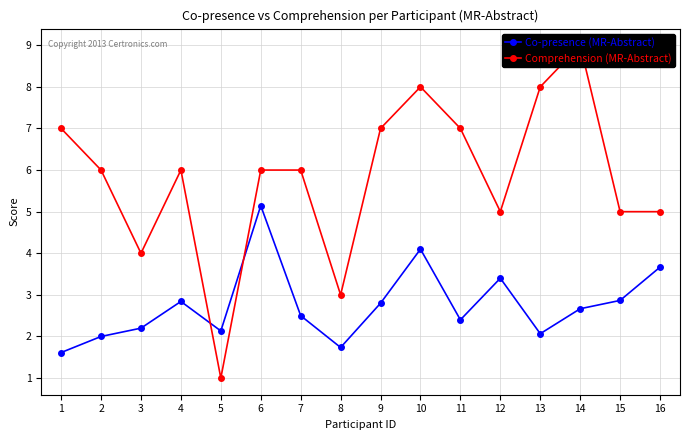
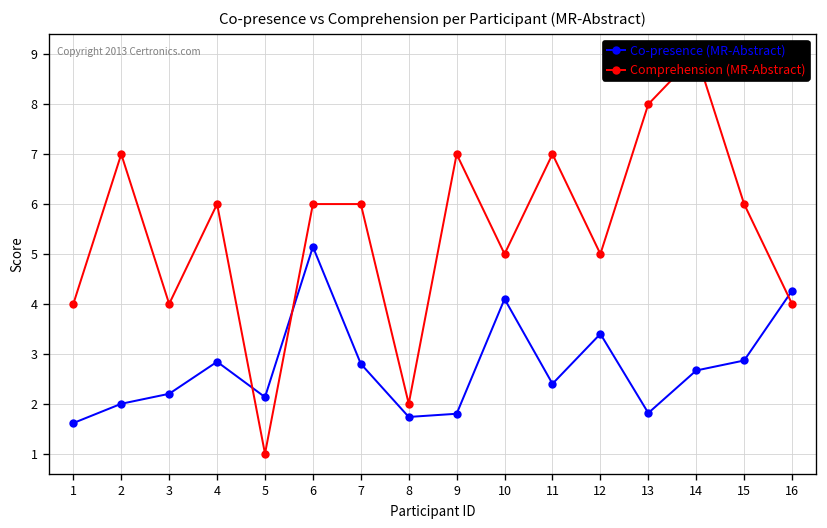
  {
    "Co-presence (MR-Abstract)": {
      "1": 1.6,
      "2": 2.0,
      "3": 2.2,
      "4": 2.8,
      "5": 2.1,
      "6": 5.1,
-     "7": 2.5,
+     "7": 2.8,
      "8": 1.7,
-     "9": 2.8,
+     "9": 1.8,
      "10": 4.1,
      "11": 2.4,
      "12": 3.4,
-     "13": 2.1,
+     "13": 1.8,
      "14": 2.7,
      "15": 2.9,
-     "16": 3.7
+     "16": 4.3
    },
    "Comprehension (MR-Abstract)": {
-     "1": 7,
-     "2": 6,
+     "1": 4,
+     "2": 7,
      "3": 4,
      "4": 6,
      "5": 1,
      "6": 6,
      "7": 6,
-     "8": 3,
+     "8": 2,
      "9": 7,
-     "10": 8,
+     "10": 5,
      "11": 7,
      "12": 5,
      "13": 8,
-     "15": 5,
-     "16": 5
+     "15": 6,
+     "16": 4
    }
  }
